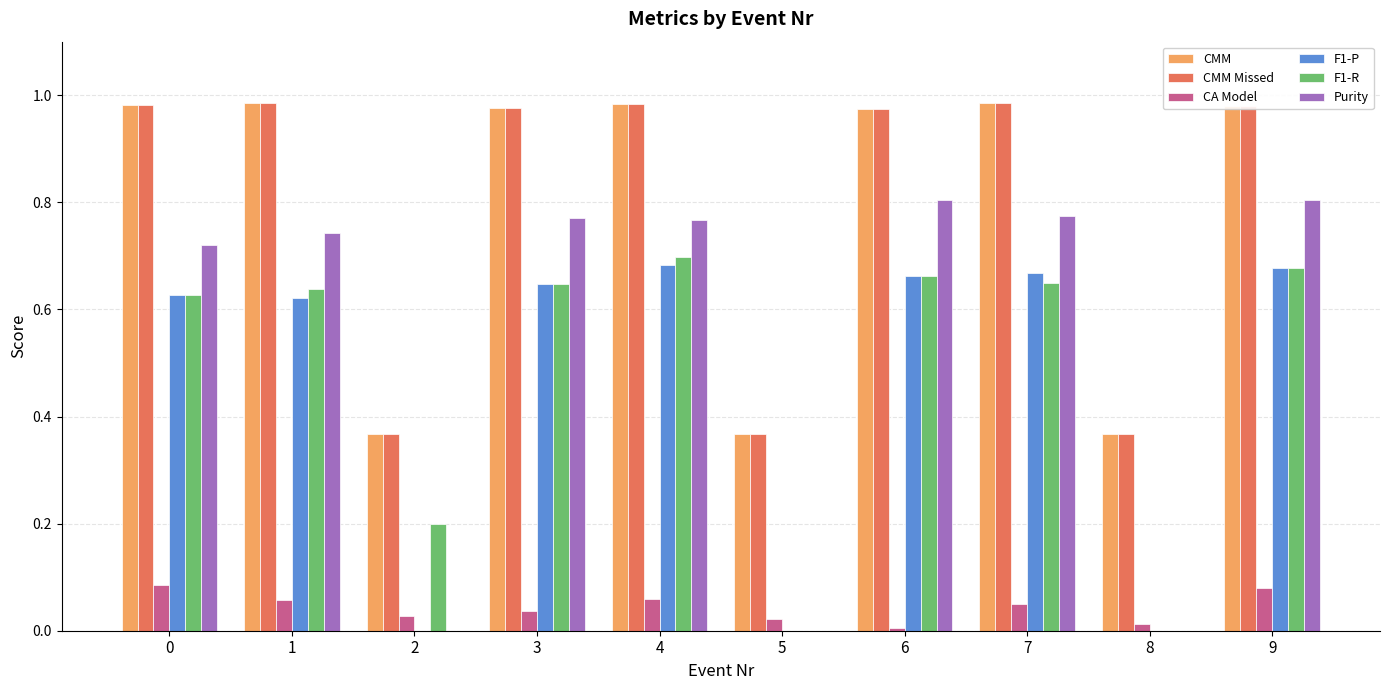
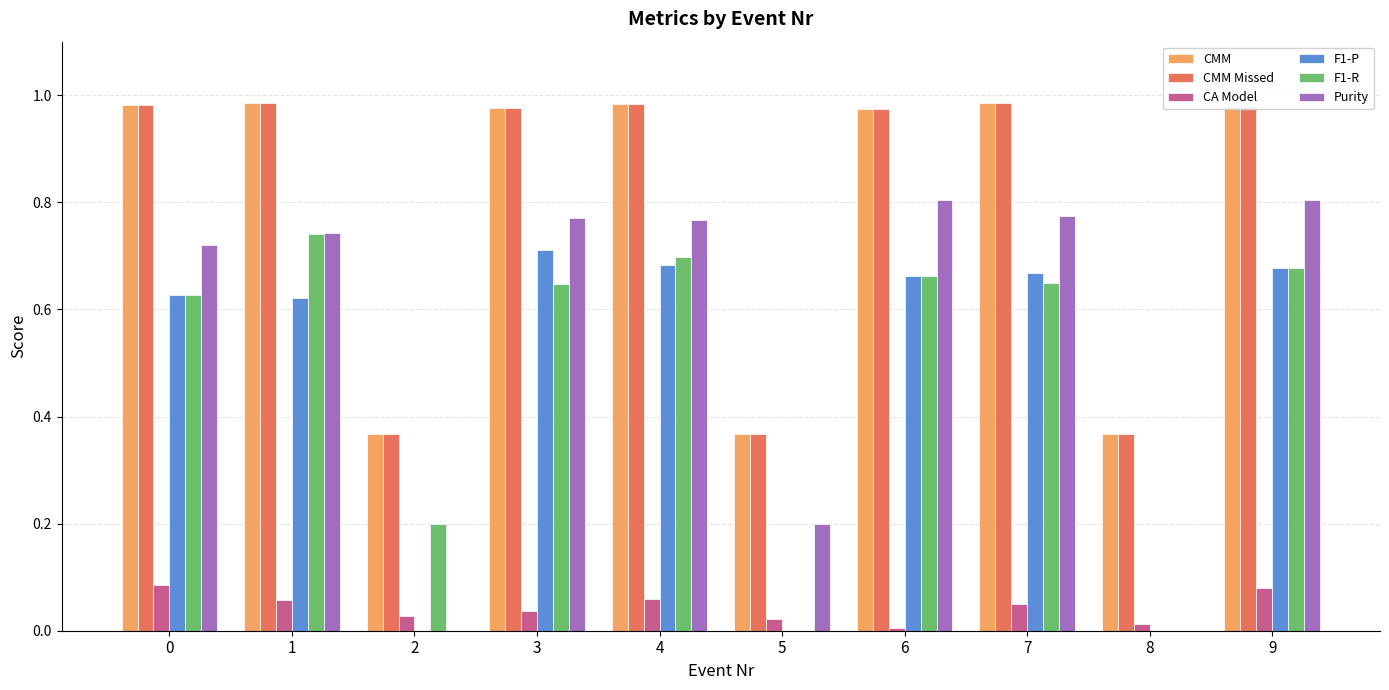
  {
    "CA Model": {
      "0": 0.08,
      "1": 0.06,
      "2": 0.03,
      "3": 0.04,
      "4": 0.06,
      "5": 0.02,
      "6": 0.01,
      "7": 0.05,
      "8": 0.01,
      "9": 0.08
    },
    "F1-P": {
      "0": 0.63,
      "1": 0.62,
      "2": 0.00,
-     "3": 0.65,
+     "3": 0.71,
      "4": 0.68,
      "5": 0.00,
      "6": 0.66,
      "7": 0.67,
      "8": 0.00,
      "9": 0.68
    },
    "F1-R": {
      "0": 0.63,
-     "1": 0.64,
+     "1": 0.74,
      "2": 0.20,
      "3": 0.65,
      "4": 0.70,
      "5": 0.00,
      "6": 0.66,
      "7": 0.65,
      "8": 0.00,
      "9": 0.68
    },
    "Purity": {
      "0": 0.72,
      "1": 0.74,
      "2": 0.0,
      "3": 0.77,
      "4": 0.77,
-     "5": 0.0,
+     "5": 0.2,
      "6": 0.8,
      "7": 0.77,
      "8": 0.0,
      "9": 0.80
    }
  }
